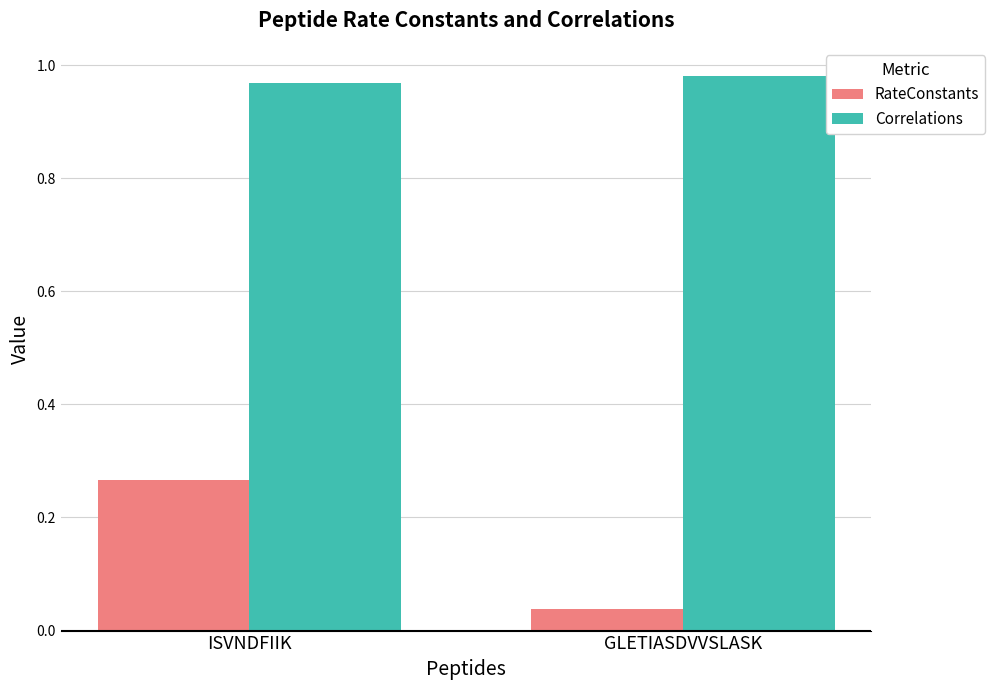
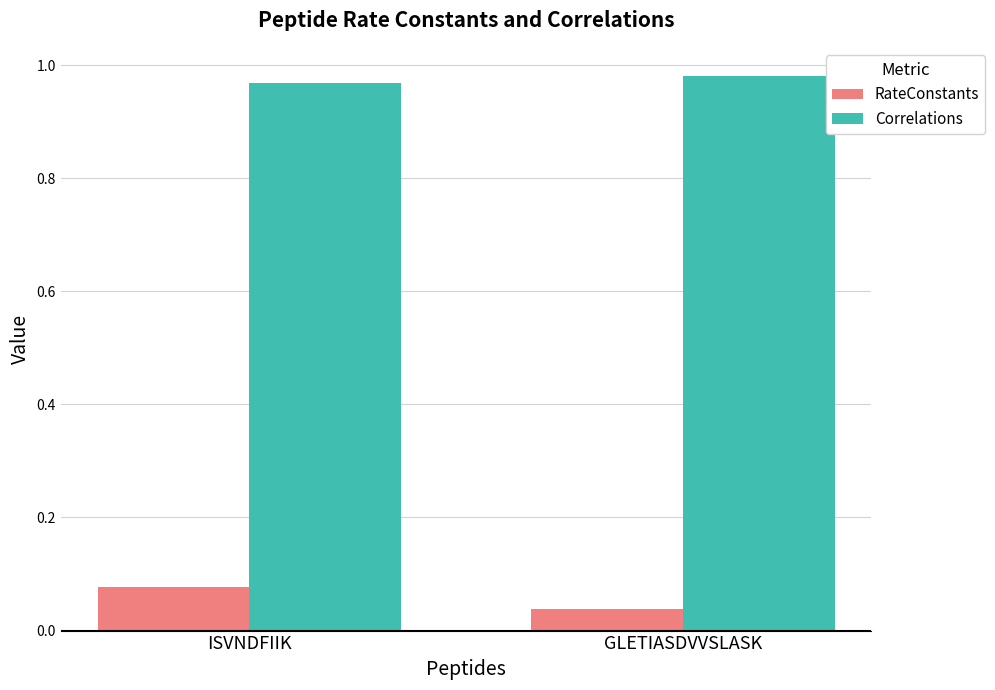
  {
    "RateConstants": {
-     "ISVNDFIIK": 0.27,
+     "ISVNDFIIK": 0.08,
      "GLETIASDVVSLASK": 0.04
    },
    "Correlations": {
      "ISVNDFIIK": 0.97,
      "GLETIASDVVSLASK": 0.98
    }
  }
